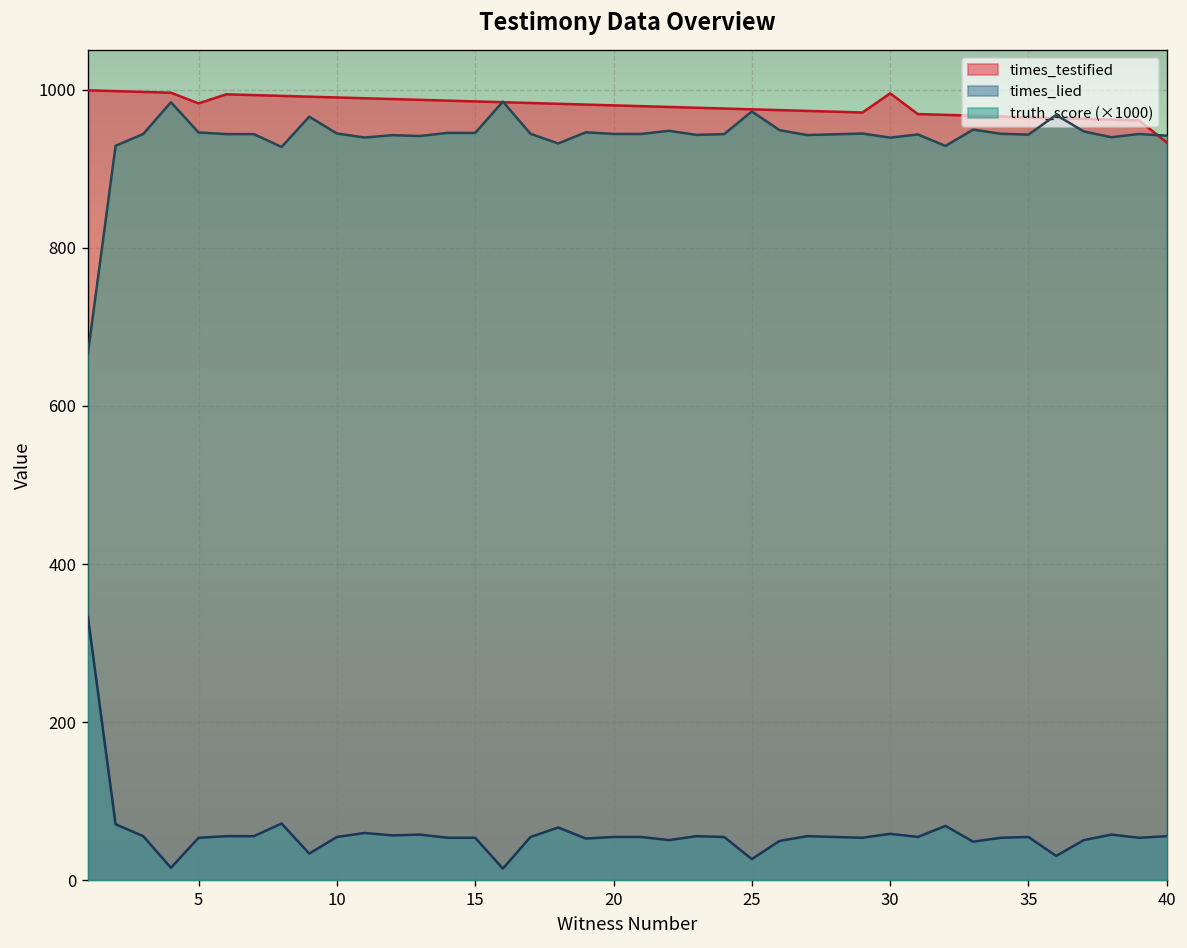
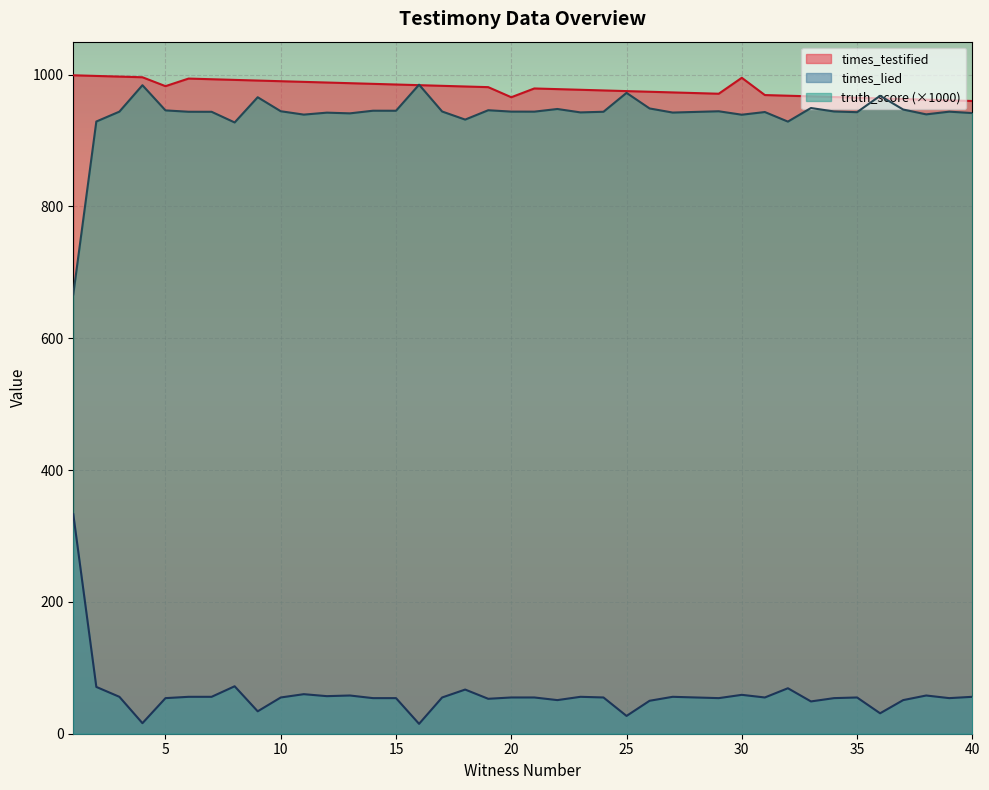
  {
    "times_testified": {
      "5": 980,
      "10": 990,
      "15": 990,
-     "20": 980,
+     "20": 970,
      "30": 1000,
-     "40": 930
+     "40": 960
    }
  }
